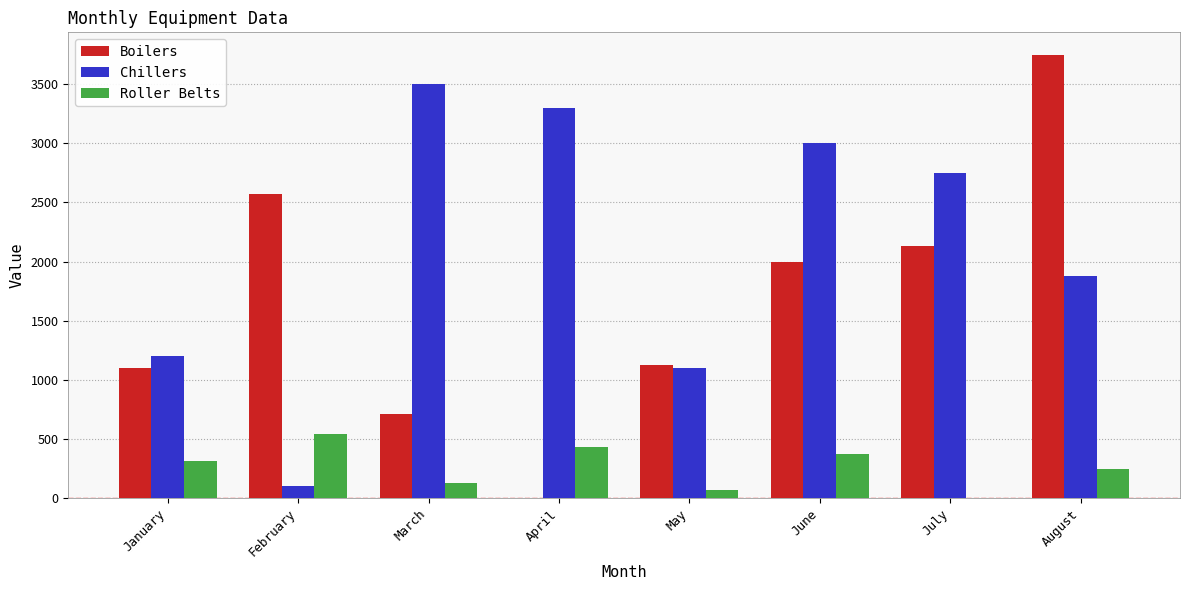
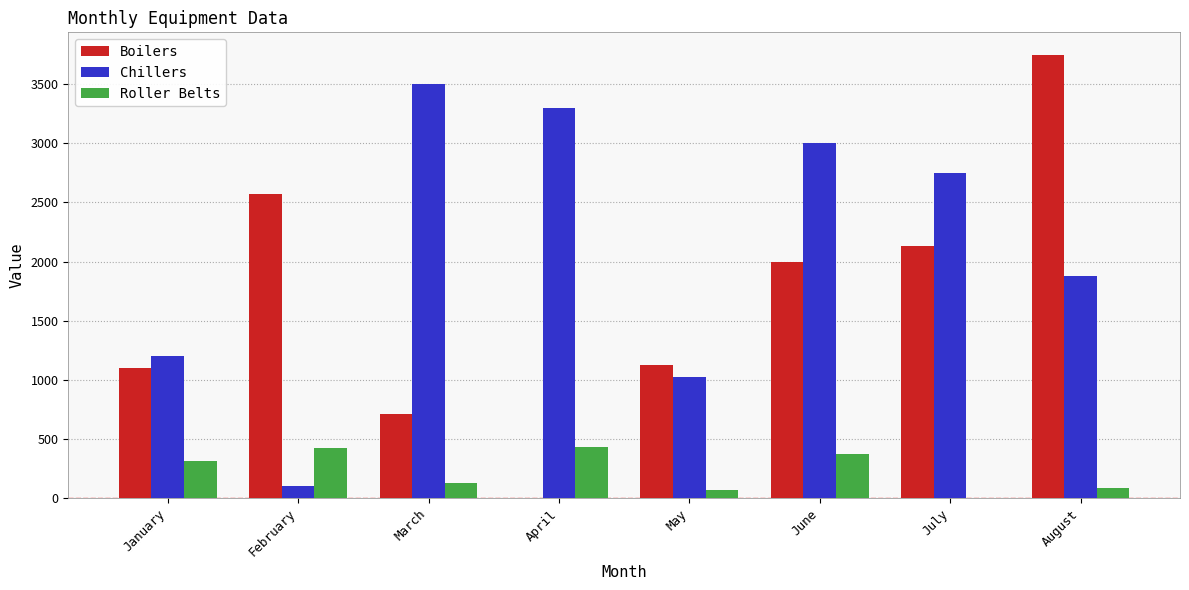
  {
    "Boilers": {
      "January": 1100,
      "February": 2570,
      "March": 720,
      "April": 0,
      "May": 1120,
      "June": 2000,
      "July": 2130,
      "August": 3750
    },
    "Chillers": {
      "January": 1200,
      "February": 100,
      "March": 3500,
      "April": 3300,
-     "May": 1100,
+     "May": 1020,
      "June": 3000,
      "July": 2750,
      "August": 1880
    },
    "Roller Belts": {
      "January": 310,
-     "February": 550,
+     "February": 420,
      "March": 130,
      "April": 440,
      "May": 70,
      "June": 370,
      "July": 0,
-     "August": 250
+     "August": 90
    }
  }
